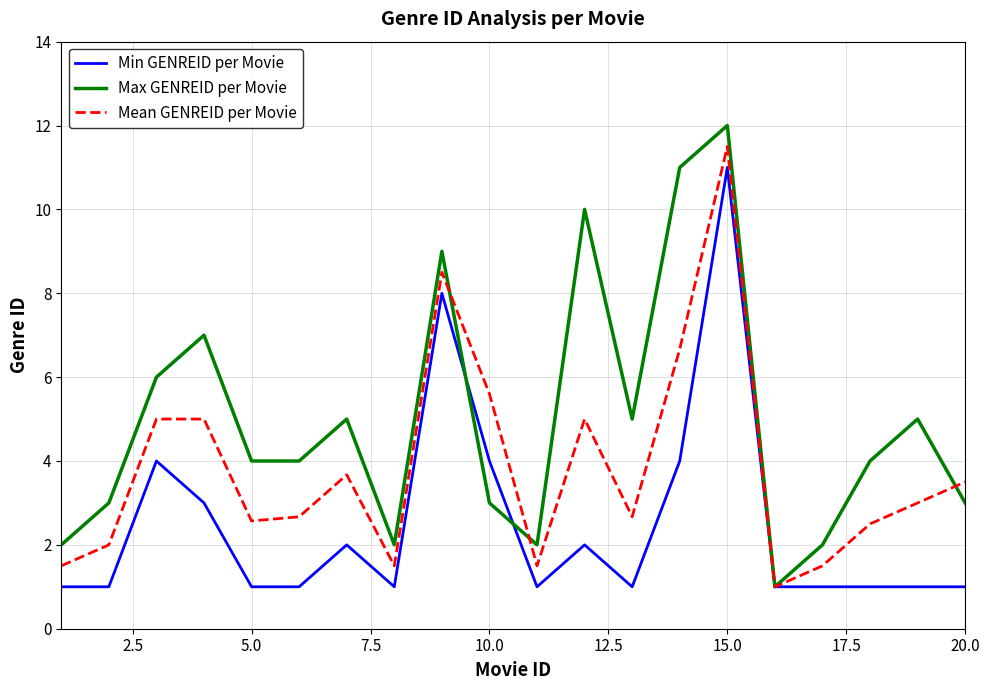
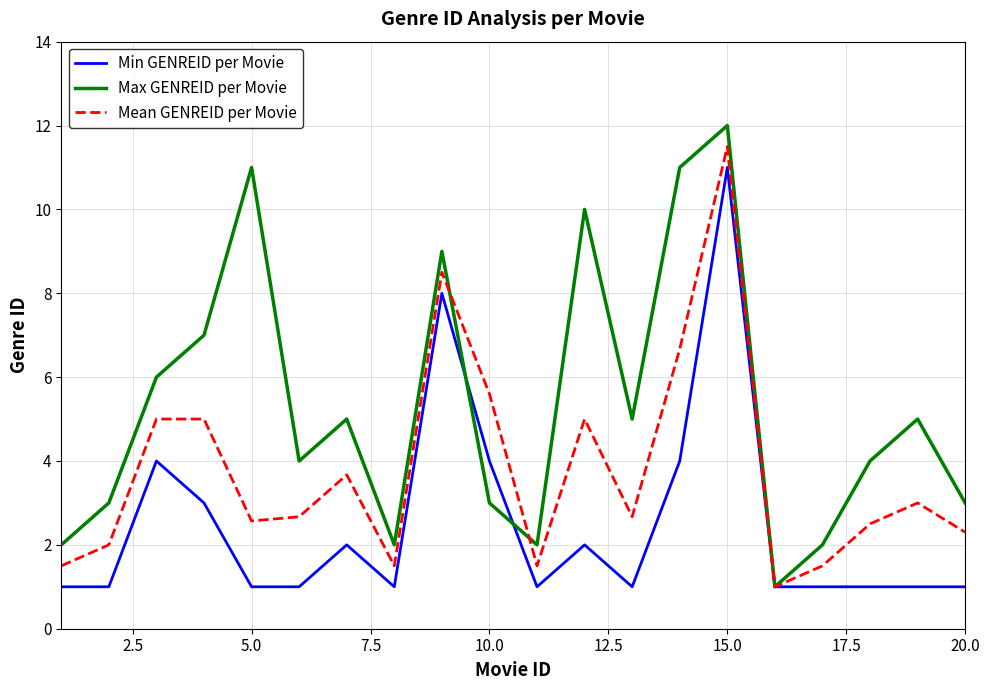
  {
    "Min GENREID per Movie": {
      "5.0": 1.0,
      "10.0": 4.0,
      "15.0": 11.0,
      "20.0": 1.0
    },
    "Max GENREID per Movie": {
-     "5.0": 4,
+     "5.0": 11,
      "10.0": 3,
      "15.0": 12,
      "20.0": 3
    },
    "Mean GENREID per Movie": {
      "5.0": 2.6,
      "10.0": 5.6,
      "15.0": 11.5,
-     "20.0": 3.5
+     "20.0": 2.3
    }
  }
